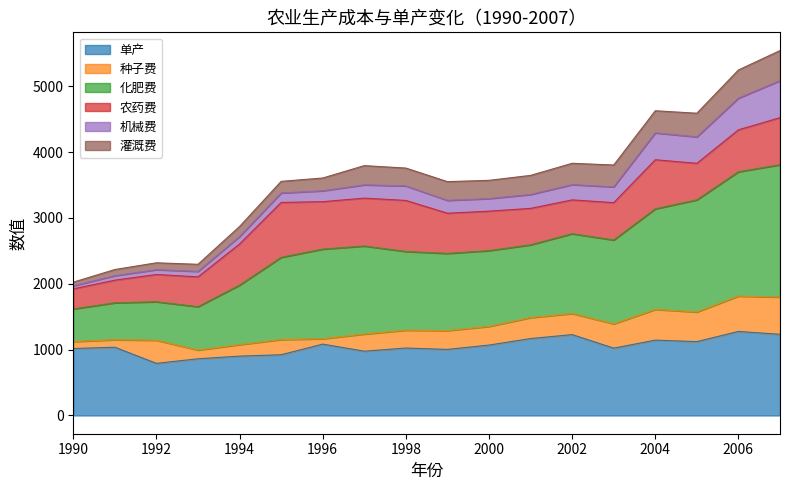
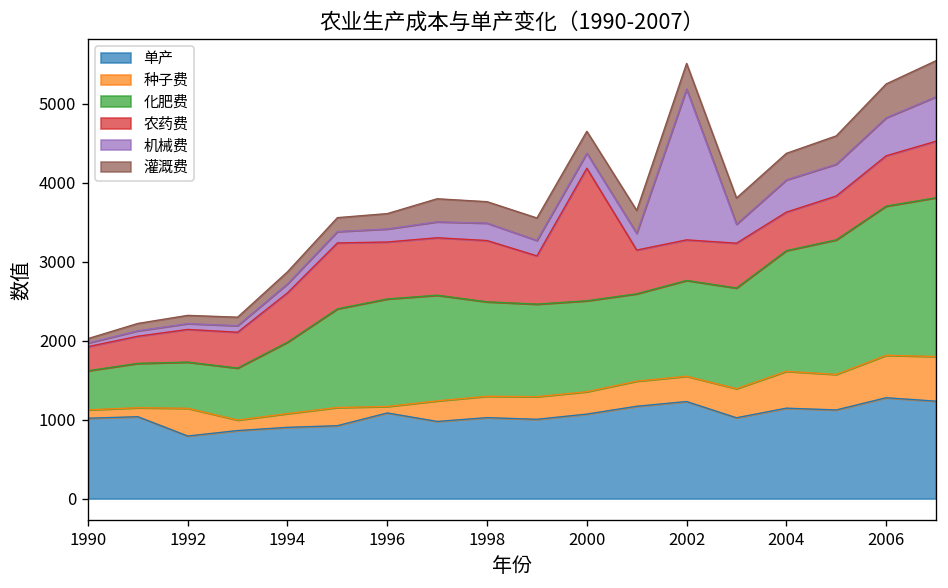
  {
    "单产": {
      "1990": 1000,
      "1992": 800,
      "1994": 900,
      "1996": 1100,
      "1998": 1000,
      "2000": 1100,
      "2002": 1200,
      "2004": 1100,
      "2006": 1300
    },
    "种子费": {
      "1990": 100,
      "1992": 400,
      "1994": 200,
      "1996": 100,
      "1998": 300,
      "2000": 300,
      "2002": 300,
      "2004": 500,
      "2006": 500
    },
    "化肥费": {
      "1990": 500,
      "1992": 600,
      "1994": 900,
      "1996": 1400,
      "1998": 1200,
      "2000": 1200,
      "2002": 1200,
      "2004": 1500,
      "2006": 1900
    },
    "农药费": {
      "1990": 300,
      "1992": 400,
      "1994": 600,
      "1996": 700,
      "1998": 800,
-     "2000": 600,
+     "2000": 1700,
      "2002": 500,
-     "2004": 700,
+     "2004": 500,
      "2006": 600
    },
    "机械费": {
      "1990": 0,
      "1992": 100,
      "1994": 100,
      "1996": 200,
      "1998": 200,
      "2000": 200,
-     "2002": 200,
+     "2002": 1900,
      "2004": 400,
      "2006": 500
    },
    "灌溉费": {
      "1990": 100,
      "1992": 100,
      "1994": 200,
      "1996": 200,
      "1998": 300,
      "2000": 300,
      "2002": 300,
      "2004": 300,
      "2006": 400
    }
  }
